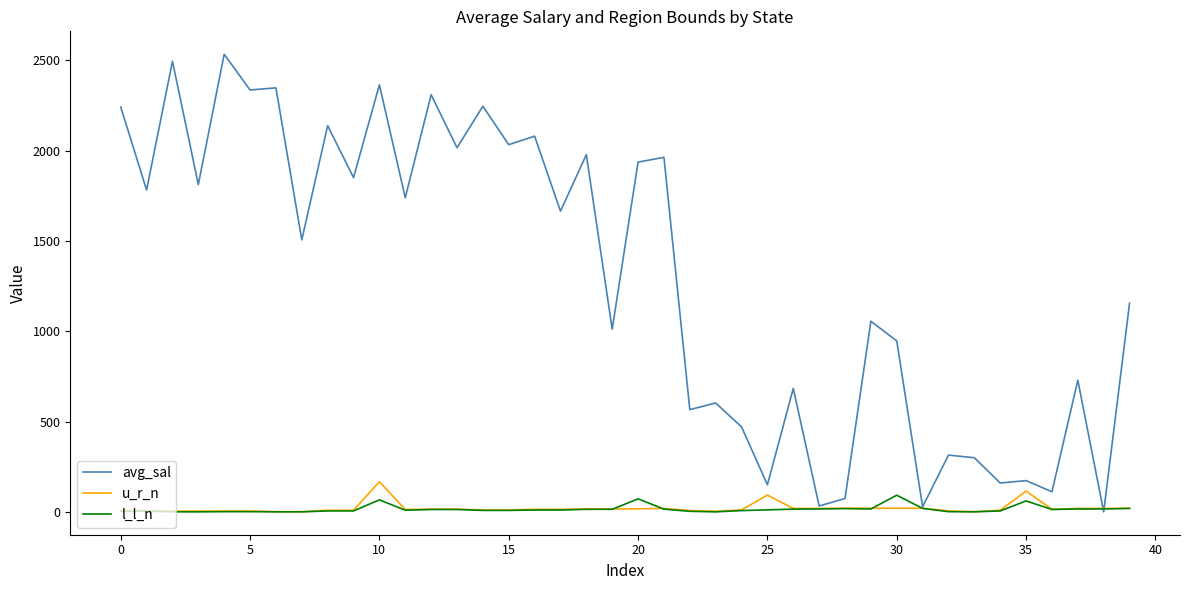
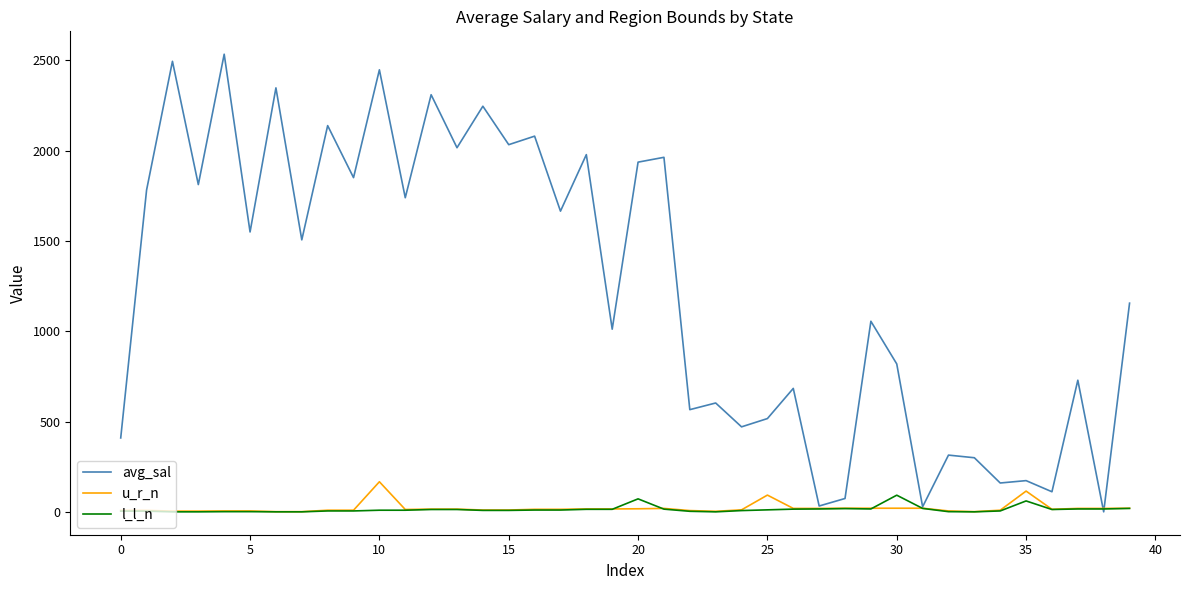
  {
    "avg_sal": {
-     "0": 2240,
-     "5": 2340,
-     "10": 2360,
+     "0": 410,
+     "5": 1550,
+     "10": 2450,
      "15": 2030,
      "20": 1940,
-     "25": 150,
-     "30": 950,
+     "25": 520,
+     "30": 820,
      "35": 170
    },
    "u_r_n": {
      "10": 170,
      "20": 20,
      "25": 90,
      "30": 20,
      "35": 110
    },
    "l_l_n": {
-     "10": 70,
+     "10": 10,
      "20": 70,
      "25": 10,
      "30": 90,
      "35": 60
    }
  }
